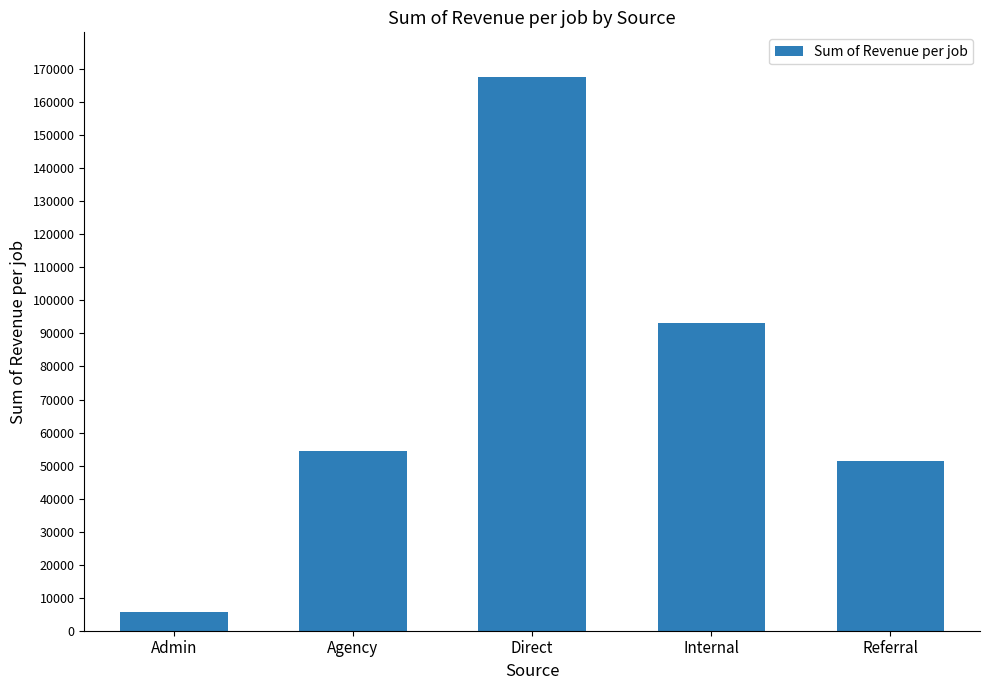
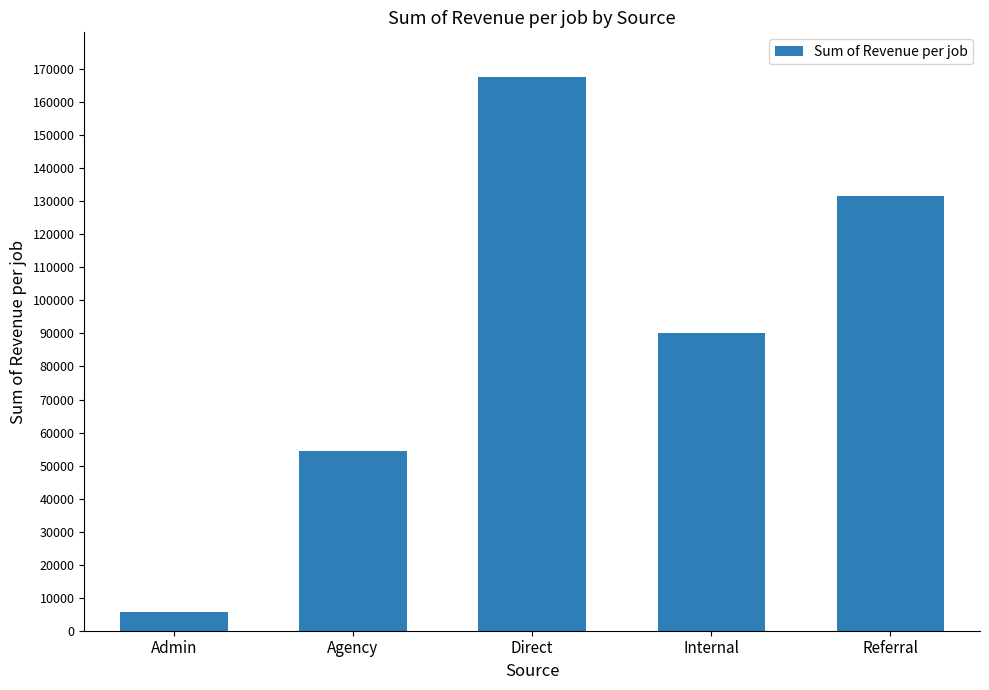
  {
    "Admin": 6000,
    "Agency": 54000,
    "Direct": 168000,
-   "Internal": 93000,
-   "Referral": 51000
+   "Internal": 90000,
+   "Referral": 132000
  }
